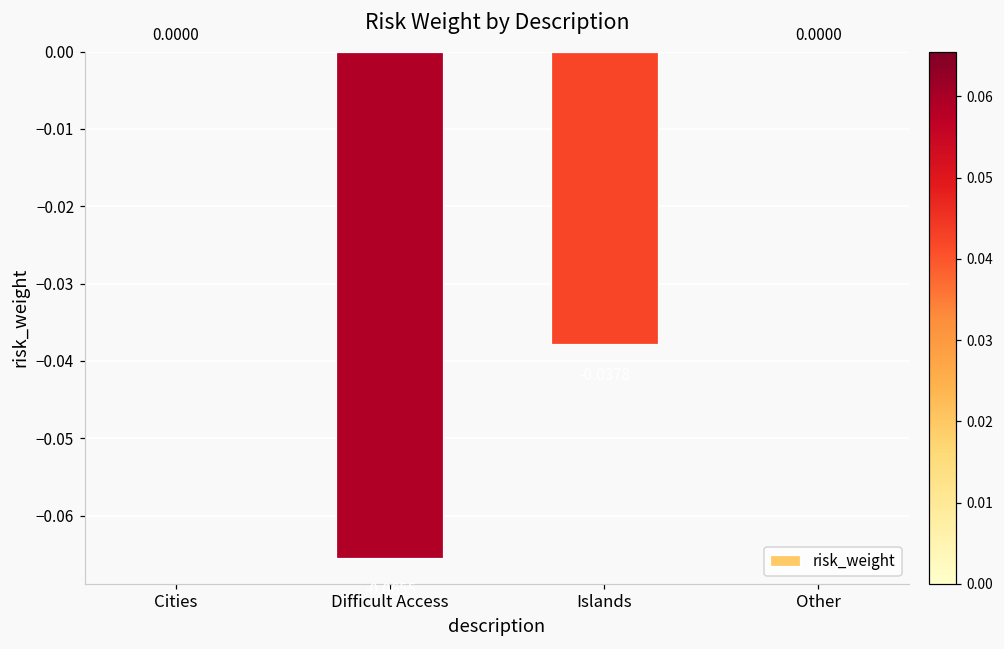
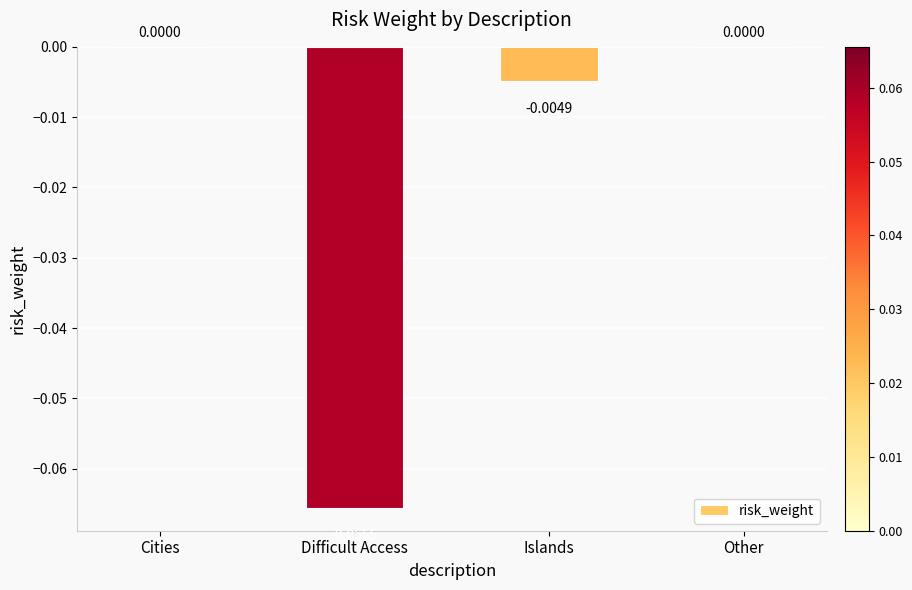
  {
    "Difficult Access": -0.066,
-   "Islands": -0.038
+   "Islands": -0.005
  }
